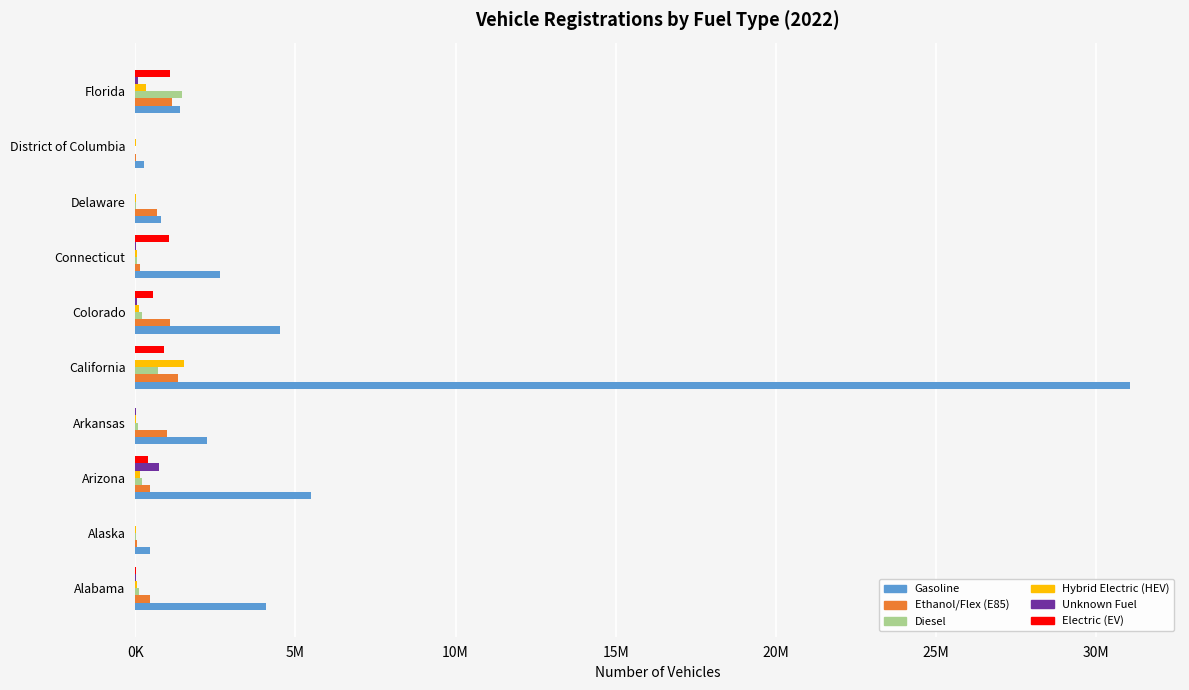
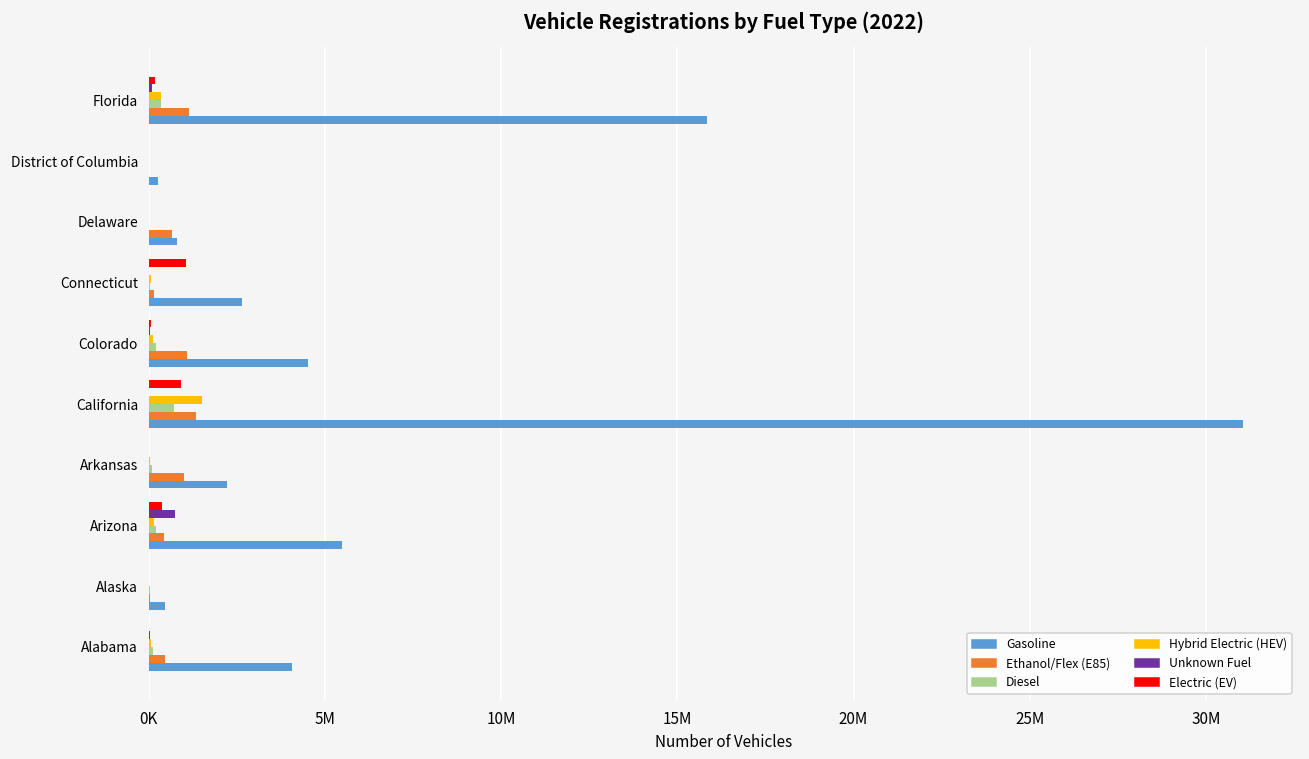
  {
    "Gasoline": {
-     "Florida": 1400000,
+     "Florida": 15800000,
      "District of Columbia": 300000,
      "Delaware": 800000,
      "Connecticut": 2600000,
      "Colorado": 4500000,
      "California": 31100000,
      "Arkansas": 2200000,
      "Arizona": 5500000,
      "Alaska": 500000,
      "Alabama": 4100000
    },
    "Ethanol/Flex (E85)": {
      "Florida": 1100000,
      "Delaware": 700000,
      "Connecticut": 100000,
      "Colorado": 1100000,
      "California": 1300000,
      "Arkansas": 1000000,
      "Arizona": 400000,
      "Alabama": 400000
    },
    "Diesel": {
-     "Florida": 1500000,
+     "Florida": 300000,
      "Colorado": 200000,
      "California": 700000,
      "Arkansas": 100000,
      "Arizona": 200000,
      "Alabama": 100000
    },
    "Hybrid Electric (HEV)": {
      "Florida": 300000,
      "Colorado": 100000,
      "California": 1500000,
      "Arizona": 200000
    },
    "Unknown Fuel": {
      "Florida": 100000,
      "Arizona": 700000
    },
    "Electric (EV)": {
-     "Florida": 1100000,
+     "Florida": 200000,
      "Connecticut": 1100000,
-     "Colorado": 500000,
+     "Colorado": 100000,
      "California": 900000,
      "Arizona": 400000
    }
  }
